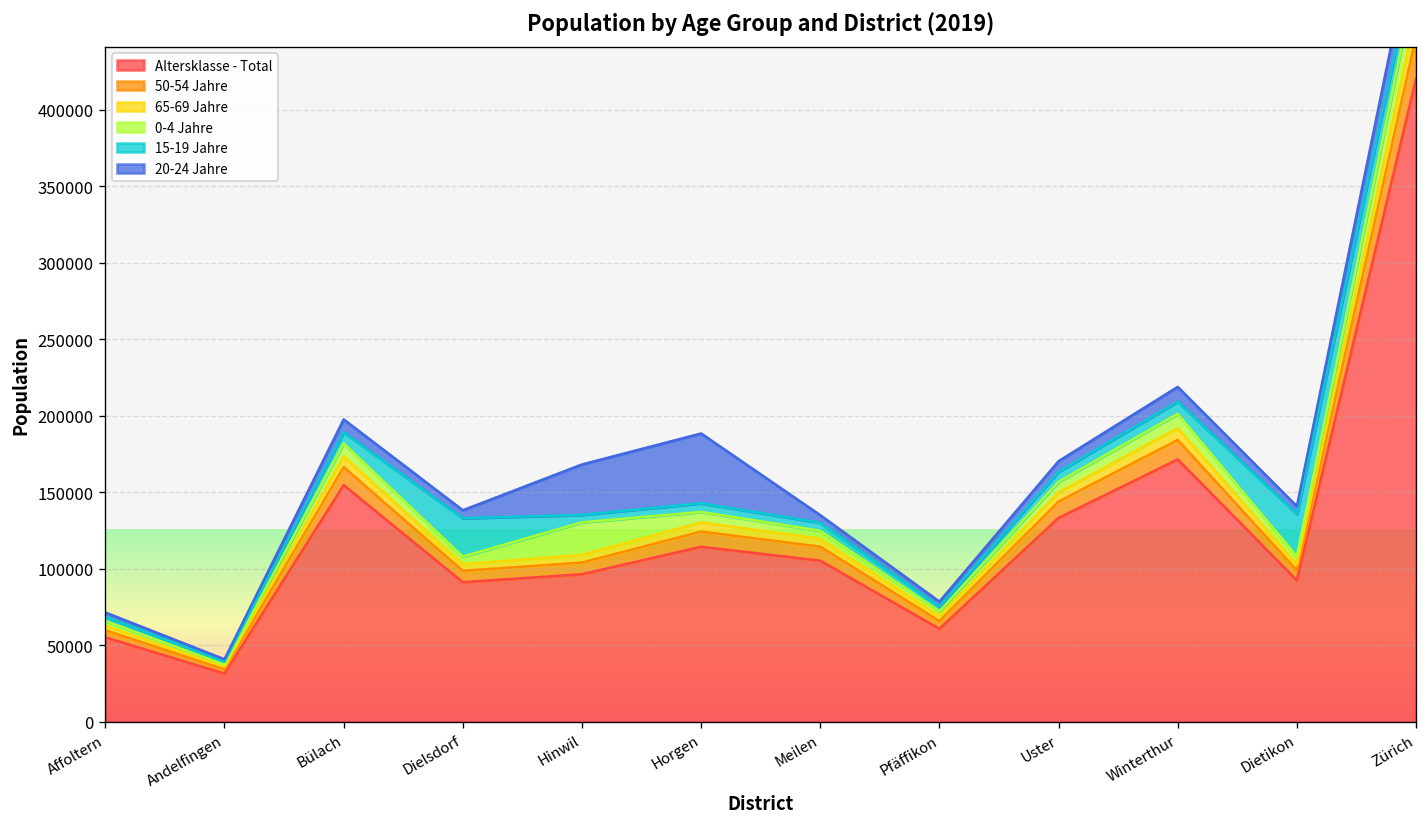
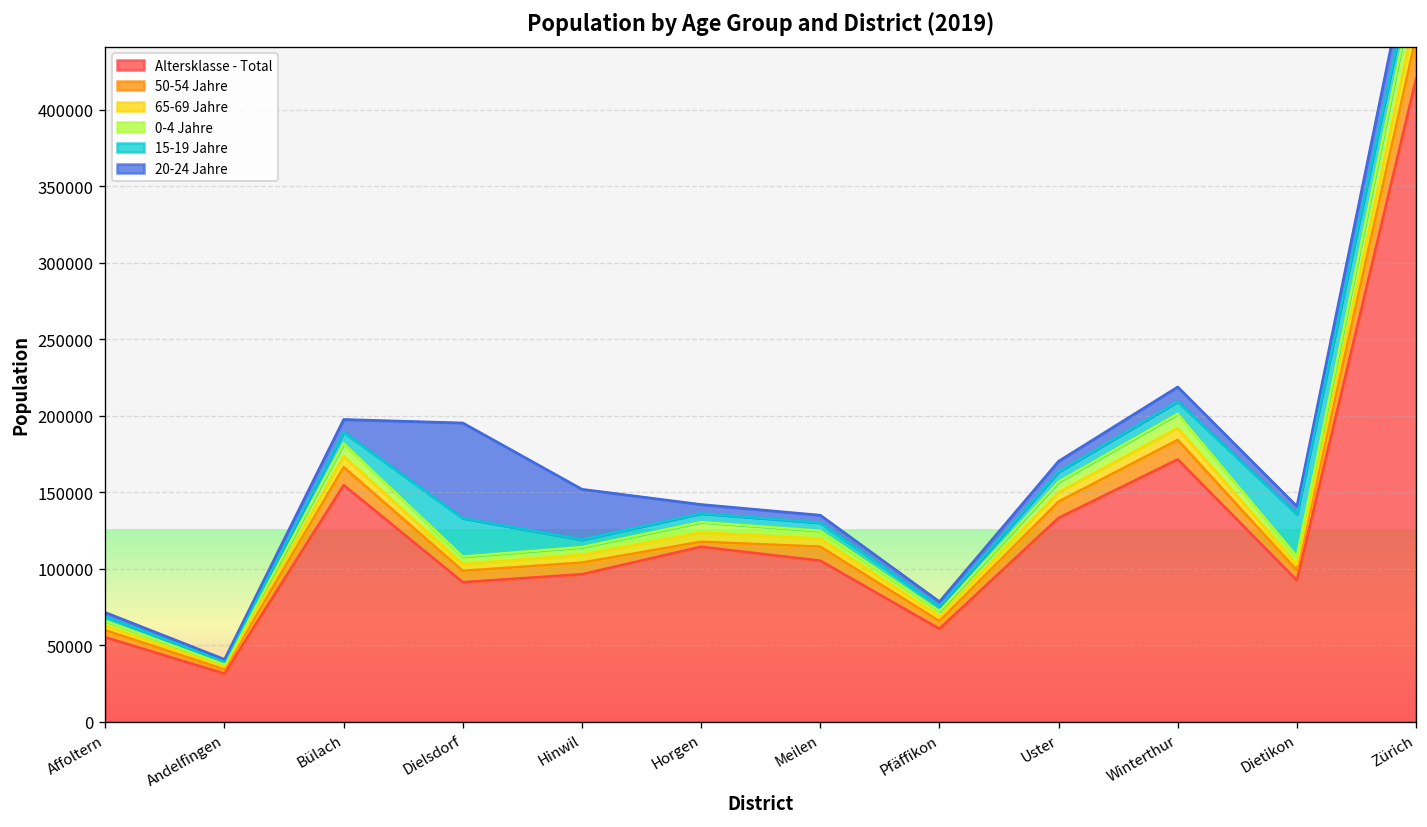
  {
    "Altersklasse - Total": {
      "Affoltern": 55000,
      "Andelfingen": 32000,
      "Bülach": 155000,
      "Dielsdorf": 91000,
      "Hinwil": 97000,
      "Horgen": 114000,
      "Meilen": 105000,
      "Pfäffikon": 61000,
      "Uster": 133000,
      "Winterthur": 172000,
      "Dietikon": 93000,
      "Zürich": 420000
    },
    "50-54 Jahre": {
      "Affoltern": 5000,
      "Bülach": 12000,
      "Dielsdorf": 7000,
      "Hinwil": 8000,
-     "Horgen": 10000,
+     "Horgen": 3000,
      "Meilen": 9000,
      "Pfäffikon": 5000,
      "Uster": 11000,
      "Winterthur": 13000,
      "Dietikon": 7000
    },
    "65-69 Jahre": {
      "Affoltern": 3000,
      "Bülach": 7000,
      "Dielsdorf": 4000,
      "Hinwil": 5000,
      "Horgen": 6000,
      "Meilen": 5000,
      "Pfäffikon": 3000,
      "Uster": 6000,
      "Winterthur": 8000,
      "Dietikon": 4000
    },
    "0-4 Jahre": {
      "Affoltern": 3000,
      "Bülach": 8000,
      "Dielsdorf": 5000,
-     "Hinwil": 21000,
+     "Hinwil": 5000,
      "Horgen": 7000,
      "Meilen": 5000,
      "Pfäffikon": 3000,
      "Uster": 7000,
      "Winterthur": 9000,
      "Dietikon": 5000
    },
    "15-19 Jahre": {
      "Affoltern": 3000,
      "Bülach": 7000,
      "Dielsdorf": 25000,
      "Hinwil": 5000,
      "Horgen": 6000,
      "Meilen": 5000,
      "Pfäffikon": 3000,
      "Uster": 7000,
      "Winterthur": 8000,
      "Dietikon": 28000
    },
    "20-24 Jahre": {
      "Affoltern": 3000,
      "Bülach": 8000,
-     "Dielsdorf": 5000,
+     "Dielsdorf": 62000,
      "Hinwil": 33000,
-     "Horgen": 46000,
+     "Horgen": 6000,
      "Meilen": 5000,
      "Pfäffikon": 3000,
      "Uster": 7000,
      "Winterthur": 10000,
      "Dietikon": 5000
    }
  }
